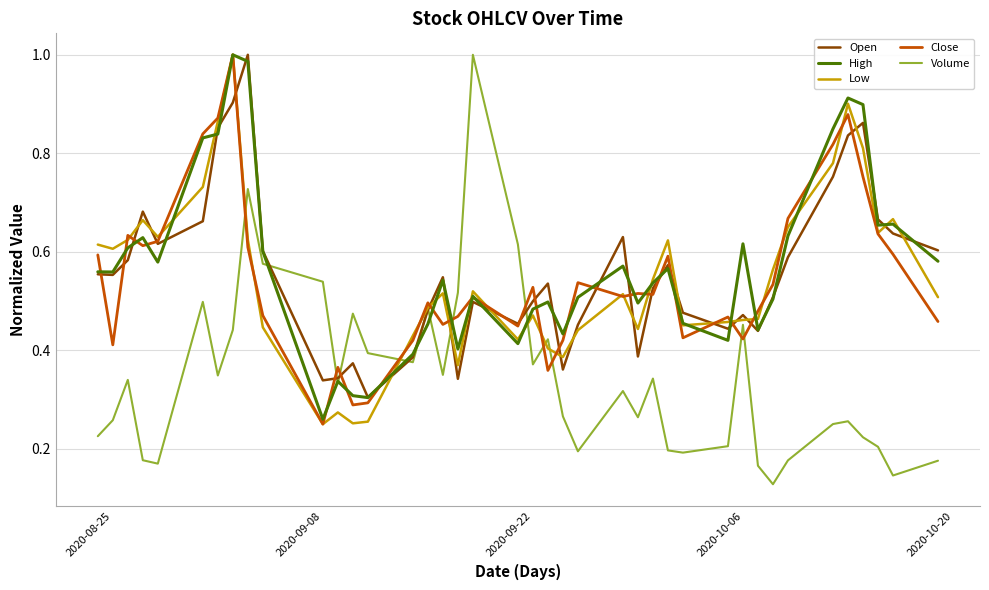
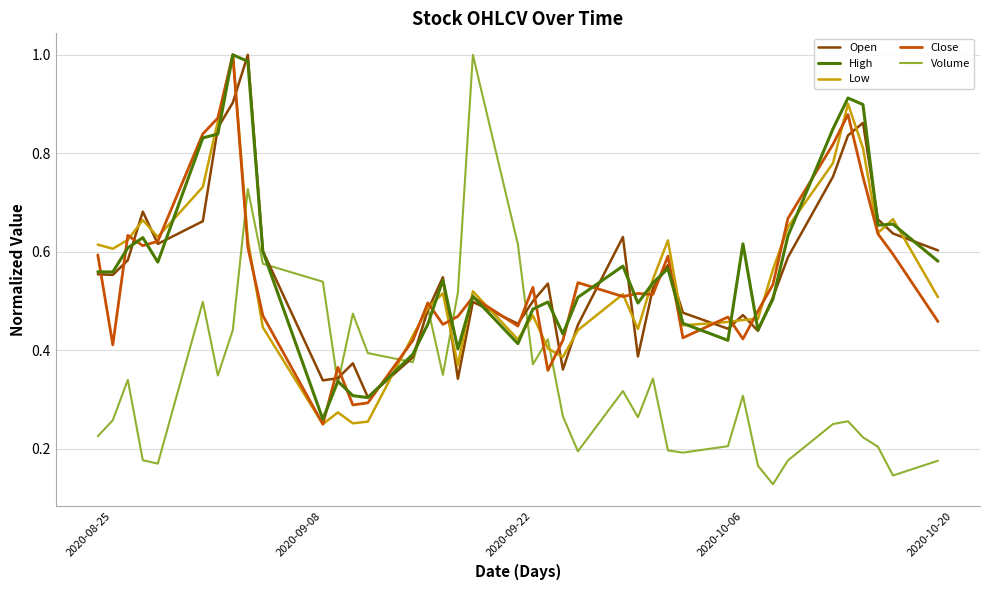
  {
    "Open": {
      "2020-08-25": 0.55,
      "2020-09-08": 0.34,
      "2020-09-22": 0.50,
      "2020-10-06": 0.47
    },
    "High": {
      "2020-08-25": 0.56,
      "2020-09-08": 0.26,
      "2020-09-22": 0.48,
      "2020-10-06": 0.62
    },
    "Low": {
      "2020-08-25": 0.61,
      "2020-09-22": 0.47,
      "2020-10-06": 0.46
    },
    "Close": {
      "2020-08-25": 0.41,
      "2020-09-22": 0.53,
      "2020-10-06": 0.42
    },
    "Volume": {
      "2020-08-25": 0.26,
      "2020-09-08": 0.54,
      "2020-09-22": 0.37,
-     "2020-10-06": 0.45
+     "2020-10-06": 0.31
    }
  }
